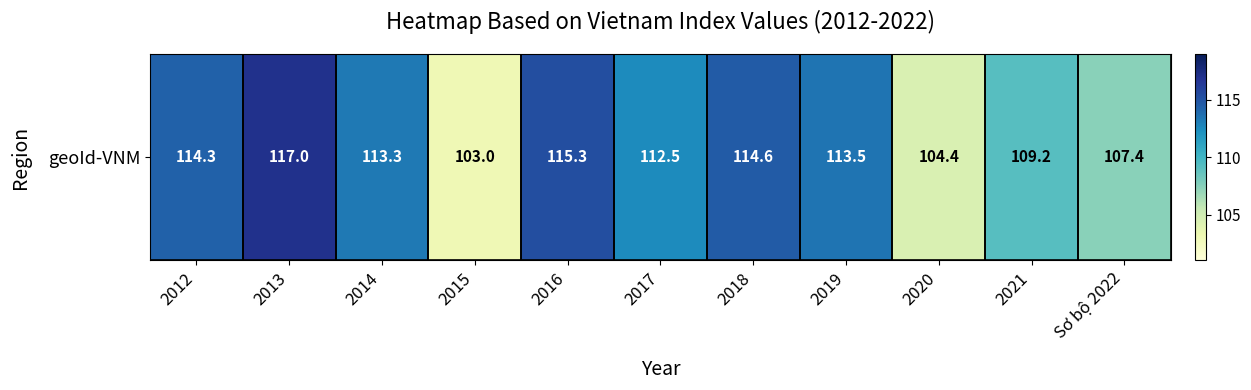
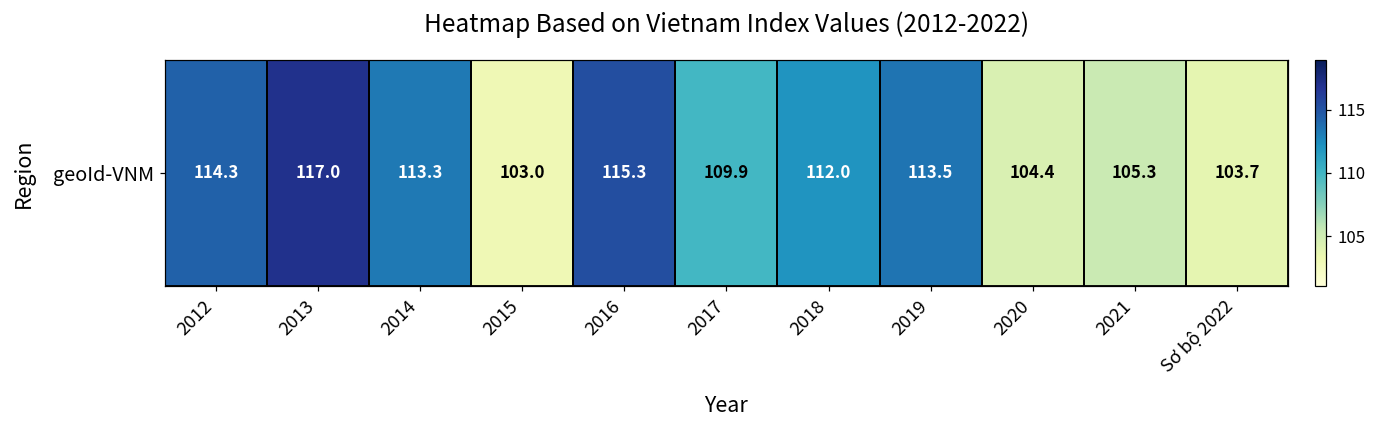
  {
    "geoId-VNM": {
      "2012": 114.3,
      "2013": 117.0,
      "2014": 113.3,
      "2015": 103.0,
      "2016": 115.3,
-     "2017": 112.5,
-     "2018": 114.6,
+     "2017": 109.9,
+     "2018": 112.0,
      "2019": 113.5,
      "2020": 104.4,
-     "2021": 109.2,
-     "Sơ bộ 2022": 107.4
+     "2021": 105.3,
+     "Sơ bộ 2022": 103.7
    }
  }
